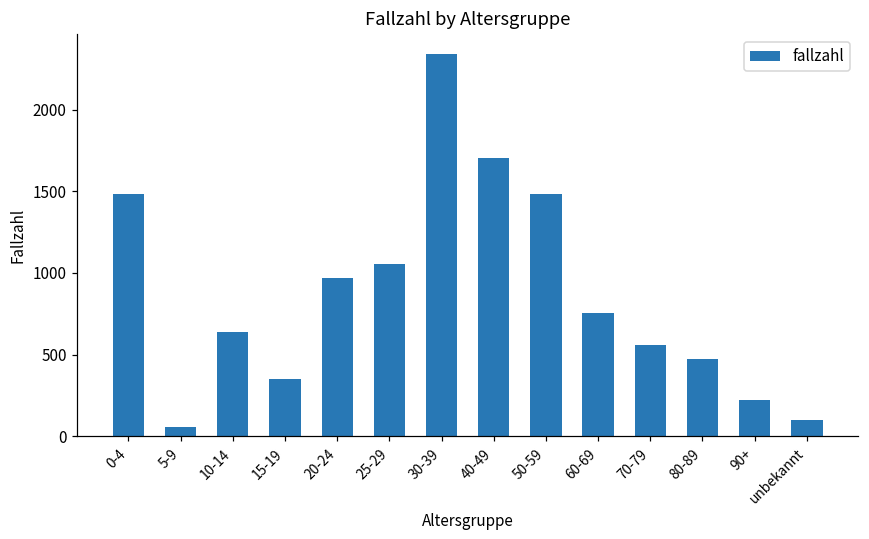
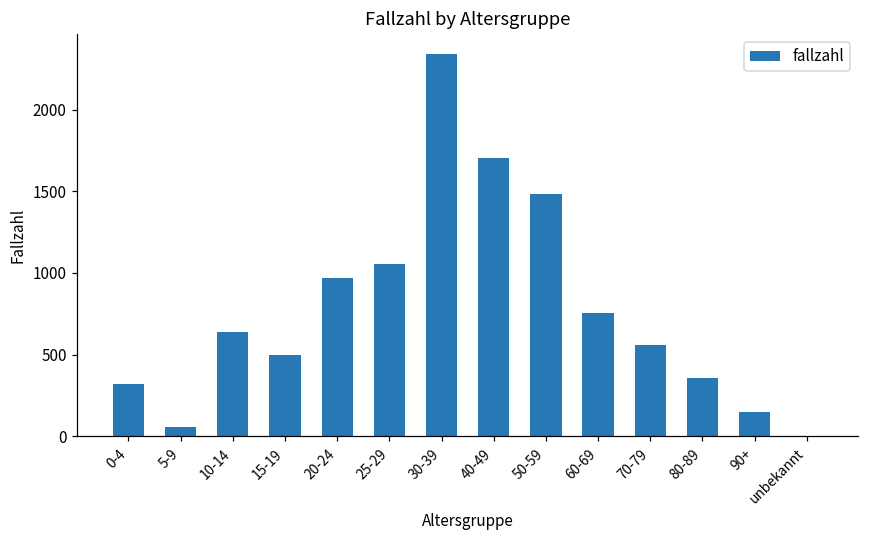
  {
-   "0-4": 1480,
+   "0-4": 320,
    "5-9": 60,
    "10-14": 640,
-   "15-19": 350,
+   "15-19": 500,
    "20-24": 970,
    "25-29": 1060,
    "30-39": 2340,
    "40-49": 1700,
    "50-59": 1480,
    "60-69": 750,
    "70-79": 560,
-   "80-89": 470,
-   "90+": 220,
-   "unbekannt": 100
+   "80-89": 360,
+   "90+": 150,
+   "unbekannt": 0
  }
